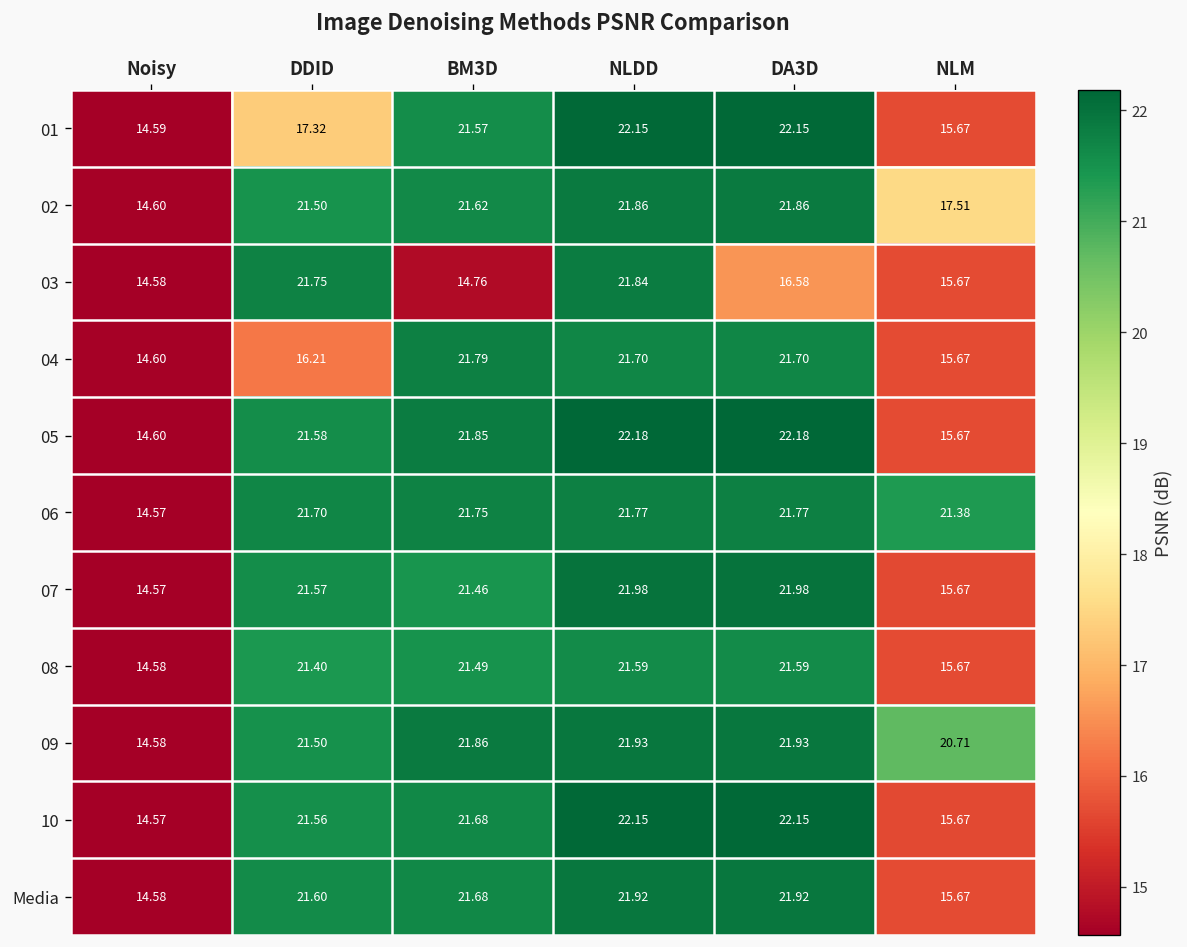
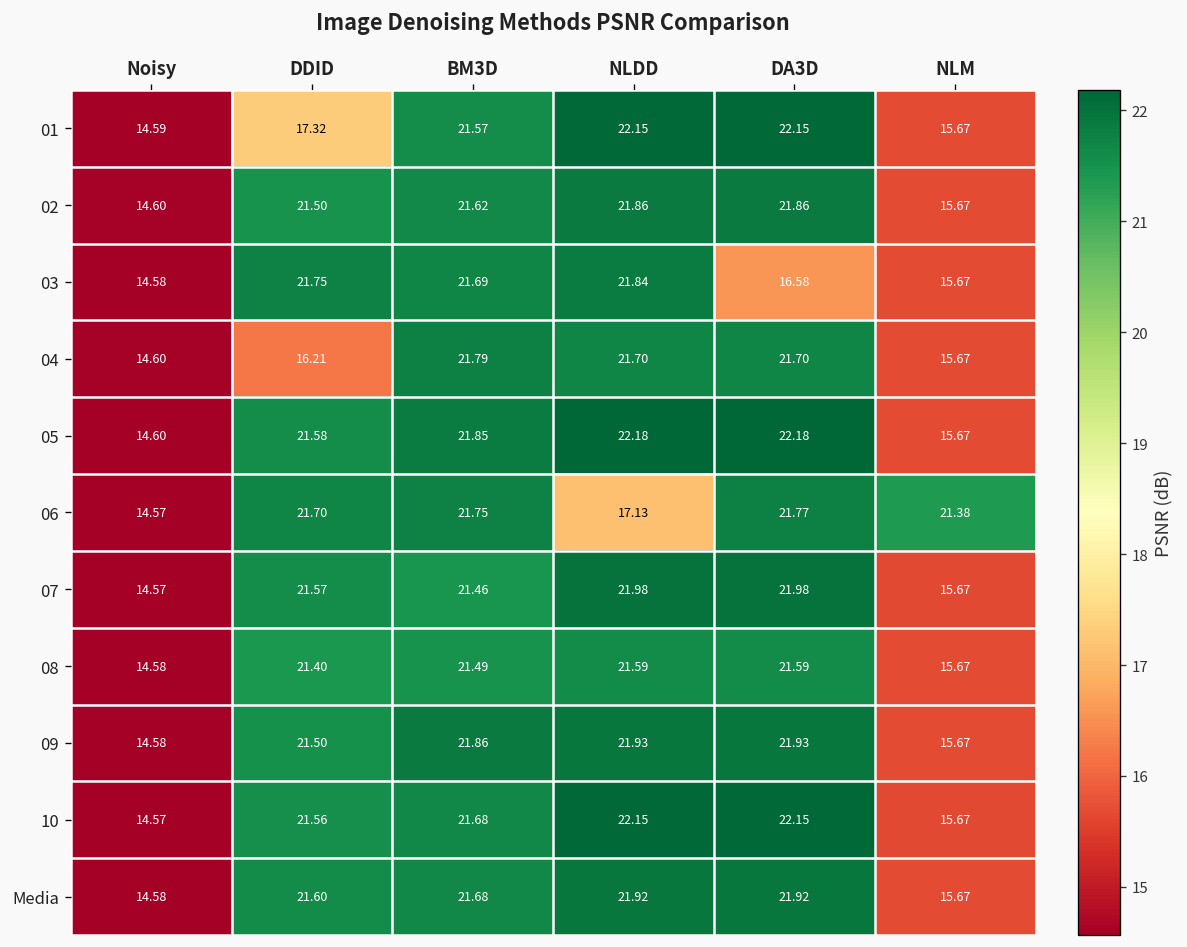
  {
    "01": {
      "Noisy": 14.59,
      "DDID": 17.32,
      "BM3D": 21.57,
      "NLDD": 22.15,
      "DA3D": 22.15,
      "NLM": 15.67
    },
    "02": {
      "Noisy": 14.60,
      "DDID": 21.50,
      "BM3D": 21.62,
      "NLDD": 21.86,
      "DA3D": 21.86,
-     "NLM": 17.51
+     "NLM": 15.67
    },
    "03": {
      "Noisy": 14.58,
      "DDID": 21.75,
-     "BM3D": 14.76,
+     "BM3D": 21.69,
      "NLDD": 21.84,
      "DA3D": 16.58,
      "NLM": 15.67
    },
    "04": {
      "Noisy": 14.60,
      "DDID": 16.21,
      "BM3D": 21.79,
      "NLDD": 21.70,
      "DA3D": 21.70,
      "NLM": 15.67
    },
    "05": {
      "Noisy": 14.60,
      "DDID": 21.58,
      "BM3D": 21.85,
      "NLDD": 22.18,
      "DA3D": 22.18,
      "NLM": 15.67
    },
    "06": {
      "Noisy": 14.57,
      "DDID": 21.70,
      "BM3D": 21.75,
-     "NLDD": 21.77,
+     "NLDD": 17.13,
      "DA3D": 21.77,
      "NLM": 21.38
    },
    "07": {
      "Noisy": 14.57,
      "DDID": 21.57,
      "BM3D": 21.46,
      "NLDD": 21.98,
      "DA3D": 21.98,
      "NLM": 15.67
    },
    "08": {
      "Noisy": 14.58,
      "DDID": 21.40,
      "BM3D": 21.49,
      "NLDD": 21.59,
      "DA3D": 21.59,
      "NLM": 15.67
    },
    "09": {
      "Noisy": 14.58,
      "DDID": 21.50,
      "BM3D": 21.86,
      "NLDD": 21.93,
      "DA3D": 21.93,
-     "NLM": 20.71
+     "NLM": 15.67
    },
    "10": {
      "Noisy": 14.57,
      "DDID": 21.56,
      "BM3D": 21.68,
      "NLDD": 22.15,
      "DA3D": 22.15,
      "NLM": 15.67
    },
    "Media": {
      "Noisy": 14.58,
      "DDID": 21.60,
      "BM3D": 21.68,
      "NLDD": 21.92,
      "DA3D": 21.92,
      "NLM": 15.67
    }
  }
